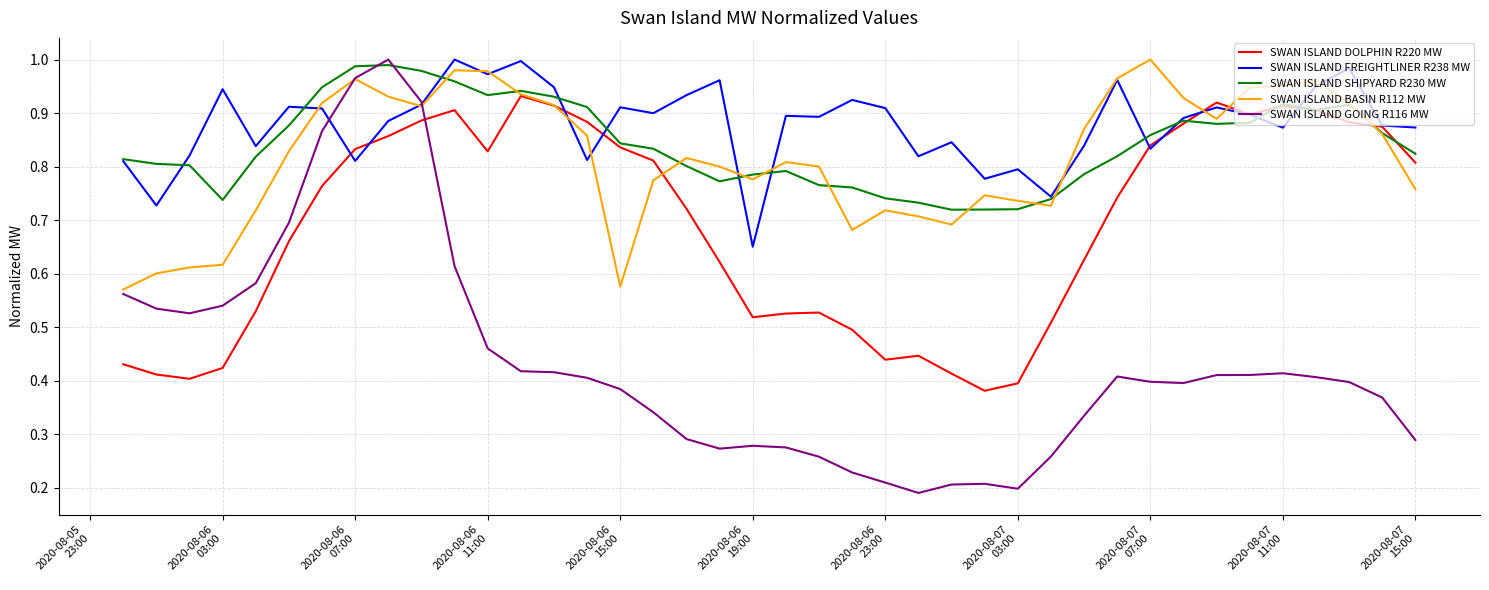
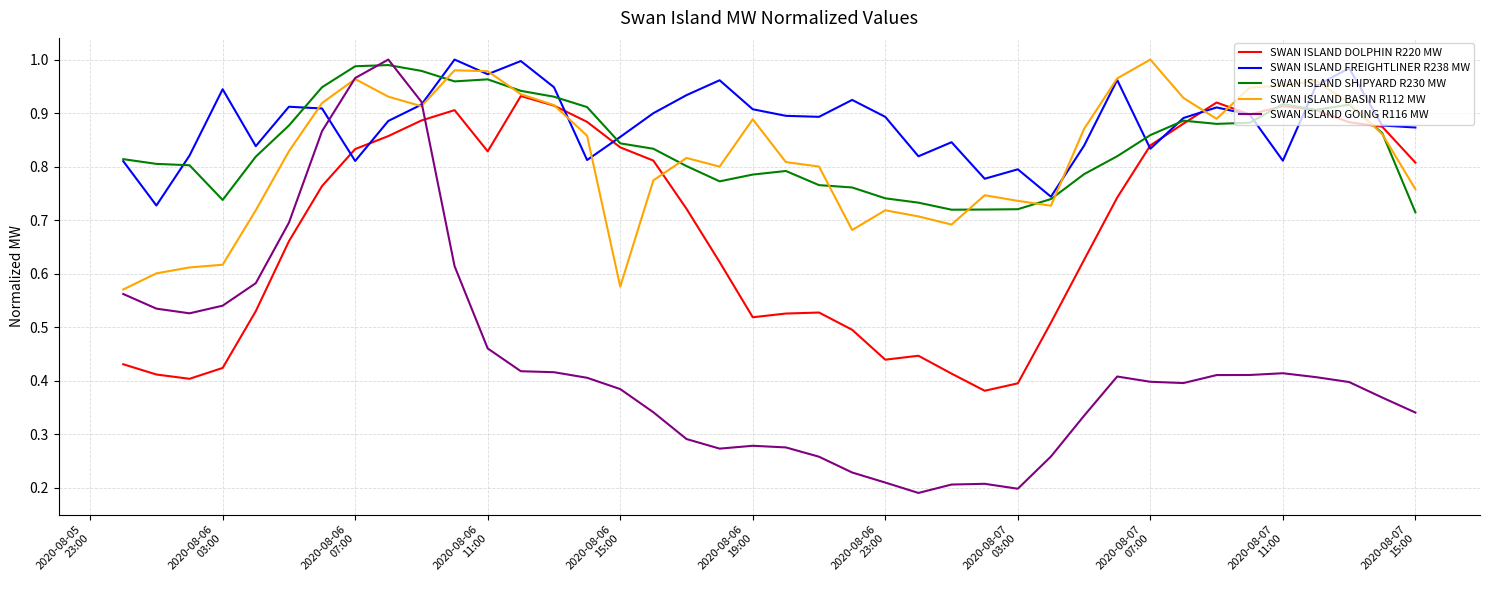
  {
    "SWAN ISLAND DOLPHIN R220 MW": {
      "2020-08-06 03:00": 0.42,
      "2020-08-06 07:00": 0.83,
      "2020-08-06 11:00": 0.83,
      "2020-08-06 15:00": 0.84,
      "2020-08-06 19:00": 0.52,
      "2020-08-06 23:00": 0.44,
      "2020-08-07 03:00": 0.40,
      "2020-08-07 07:00": 0.84,
      "2020-08-07 15:00": 0.81
    },
    "SWAN ISLAND FREIGHTLINER R238 MW": {
      "2020-08-06 03:00": 0.94,
      "2020-08-06 07:00": 0.81,
      "2020-08-06 11:00": 0.97,
-     "2020-08-06 15:00": 0.91,
-     "2020-08-06 19:00": 0.65,
-     "2020-08-06 23:00": 0.91,
+     "2020-08-06 15:00": 0.86,
+     "2020-08-06 19:00": 0.91,
+     "2020-08-06 23:00": 0.89,
      "2020-08-07 03:00": 0.79,
      "2020-08-07 07:00": 0.83,
-     "2020-08-07 11:00": 0.87,
+     "2020-08-07 11:00": 0.81,
      "2020-08-07 15:00": 0.87
    },
    "SWAN ISLAND SHIPYARD R230 MW": {
      "2020-08-06 03:00": 0.74,
      "2020-08-06 07:00": 0.99,
-     "2020-08-06 11:00": 0.93,
+     "2020-08-06 11:00": 0.96,
      "2020-08-06 15:00": 0.84,
      "2020-08-06 19:00": 0.79,
      "2020-08-06 23:00": 0.74,
      "2020-08-07 03:00": 0.72,
      "2020-08-07 07:00": 0.86,
-     "2020-08-07 15:00": 0.82
+     "2020-08-07 15:00": 0.71
    },
    "SWAN ISLAND BASIN R112 MW": {
      "2020-08-06 03:00": 0.62,
      "2020-08-06 11:00": 0.98,
      "2020-08-06 15:00": 0.58,
-     "2020-08-06 19:00": 0.78,
+     "2020-08-06 19:00": 0.89,
      "2020-08-06 23:00": 0.72,
      "2020-08-07 03:00": 0.74,
      "2020-08-07 07:00": 1.00,
      "2020-08-07 15:00": 0.76
    },
    "SWAN ISLAND GOING R116 MW": {
      "2020-08-06 03:00": 0.54,
      "2020-08-06 11:00": 0.46,
      "2020-08-06 15:00": 0.38,
      "2020-08-06 19:00": 0.28,
      "2020-08-06 23:00": 0.21,
      "2020-08-07 03:00": 0.20,
      "2020-08-07 07:00": 0.40,
      "2020-08-07 11:00": 0.41,
-     "2020-08-07 15:00": 0.29
+     "2020-08-07 15:00": 0.34
    }
  }
